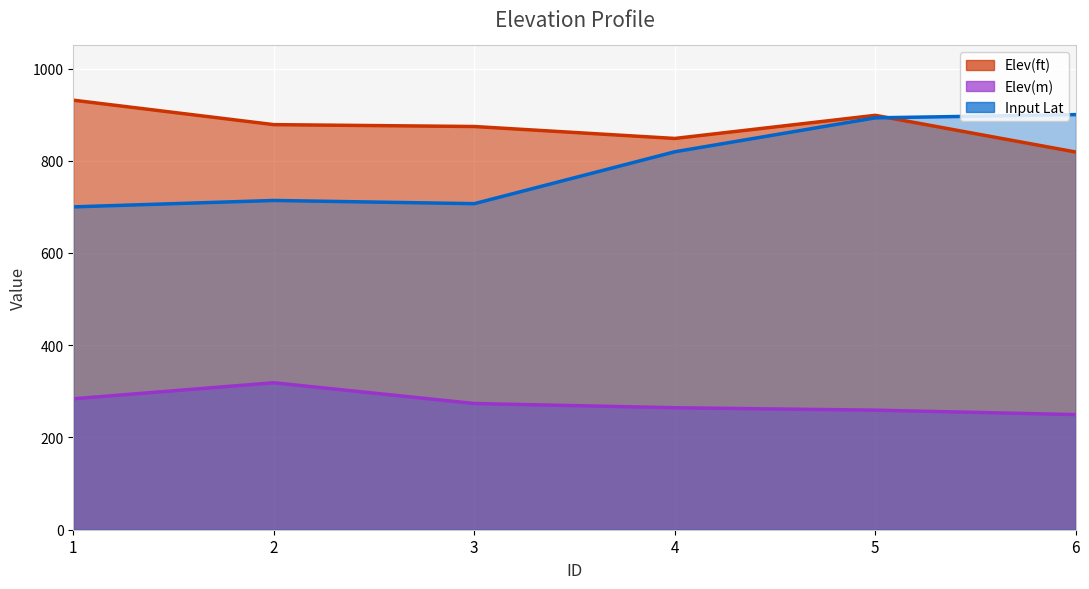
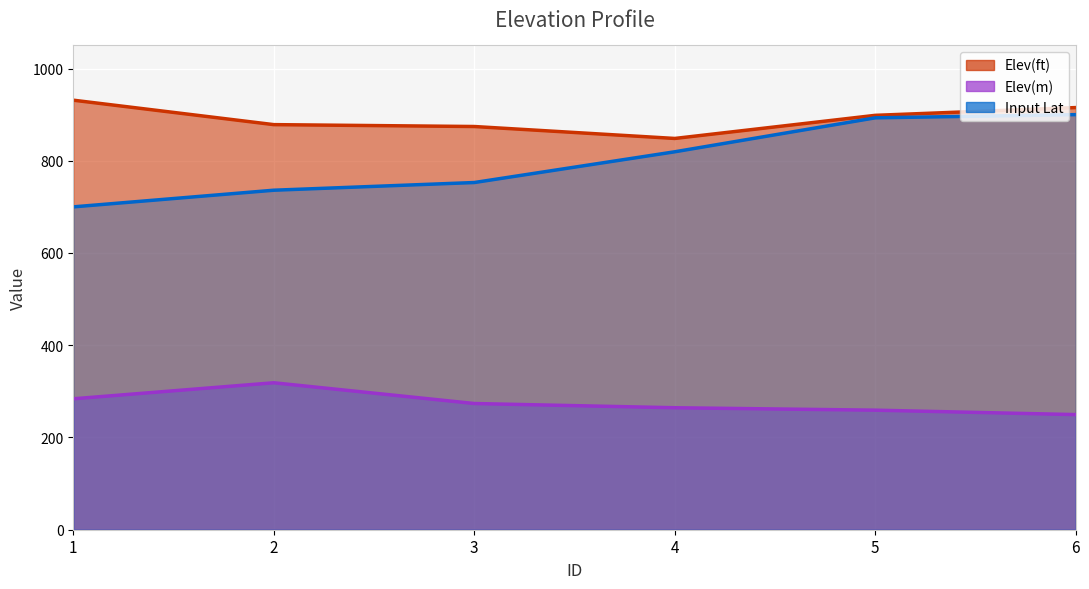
  {
    "Elev(ft)": {
      "1": 930,
      "2": 880,
      "3": 870,
      "4": 850,
-     "6": 820
+     "6": 920
    },
    "Elev(m)": {
      "1": 280,
      "2": 320,
      "3": 270,
      "4": 260,
      "5": 260,
      "6": 250
    },
    "Input Lat": {
      "1": 700,
-     "2": 710,
-     "3": 710,
+     "2": 740,
+     "3": 750,
      "4": 820,
      "6": 900
    }
  }
